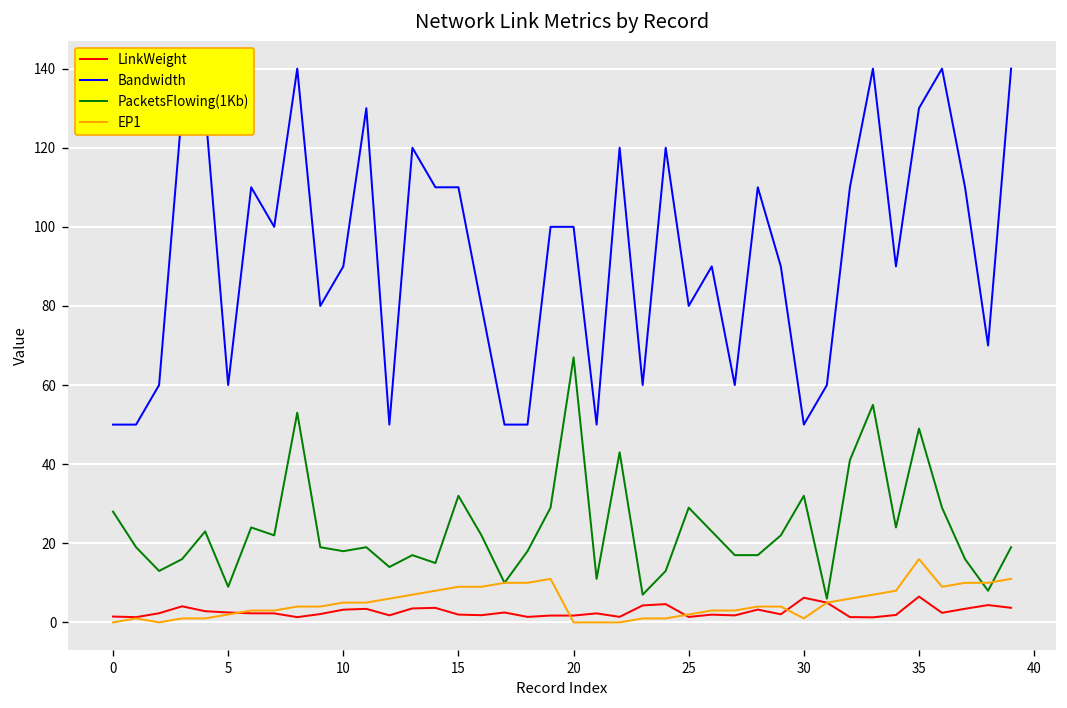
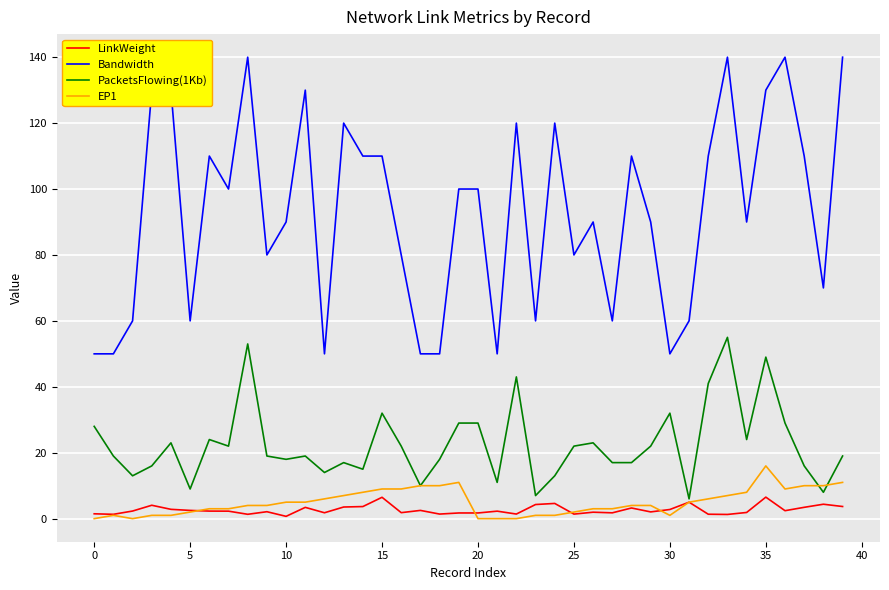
  {
    "LinkWeight": {
      "0": 1,
-     "10": 3,
-     "15": 2,
+     "10": 1,
+     "15": 6,
      "20": 2,
-     "30": 6,
+     "30": 3,
      "35": 7
    },
    "Bandwidth": {
      "0": 50,
      "5": 60,
      "10": 90,
      "15": 110,
      "20": 100,
      "25": 80,
      "30": 50,
      "35": 130
    },
    "PacketsFlowing(1Kb)": {
      "0": 28,
      "5": 9,
      "10": 18,
      "15": 32,
-     "20": 67,
-     "25": 29,
+     "20": 29,
+     "25": 22,
      "30": 32,
      "35": 49
    },
    "EP1": {
      "0": 0,
      "10": 5,
      "15": 9,
      "20": 0,
      "30": 1,
      "35": 16
    }
  }
